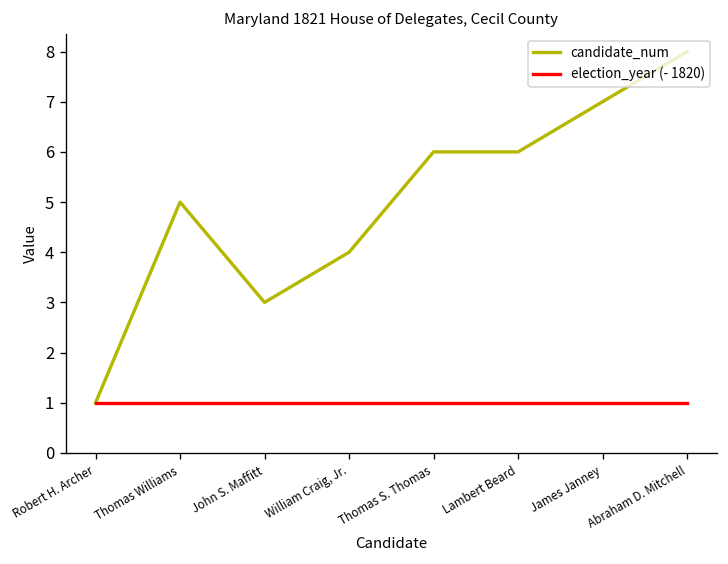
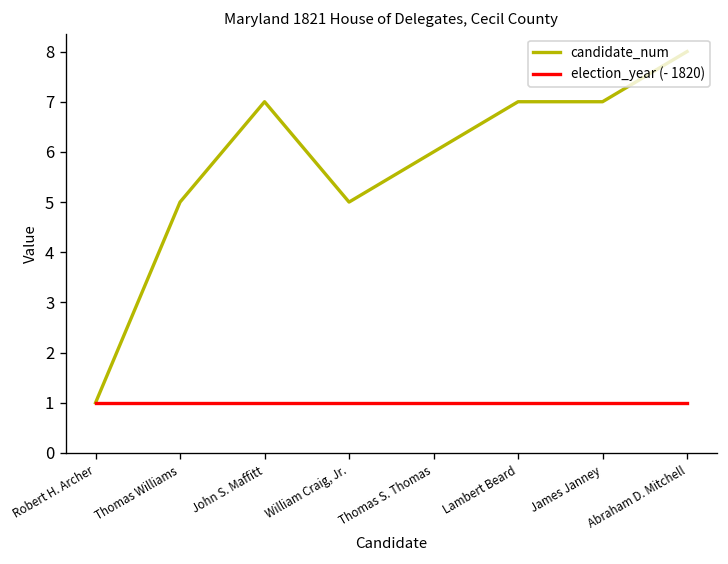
  {
    "candidate_num": {
      "Thomas Williams": 5,
-     "John S. Maffitt": 3,
-     "William Craig, Jr.": 4,
+     "John S. Maffitt": 7,
+     "William Craig, Jr.": 5,
      "Thomas S. Thomas": 6,
-     "Lambert Beard": 6,
+     "Lambert Beard": 7,
      "James Janney": 7
    },
    "election_year (- 1820)": {
      "Thomas Williams": 1,
      "John S. Maffitt": 1,
      "William Craig, Jr.": 1,
      "Thomas S. Thomas": 1,
      "Lambert Beard": 1,
      "James Janney": 1,
      "Abraham D. Mitchell": 1
    }
  }
